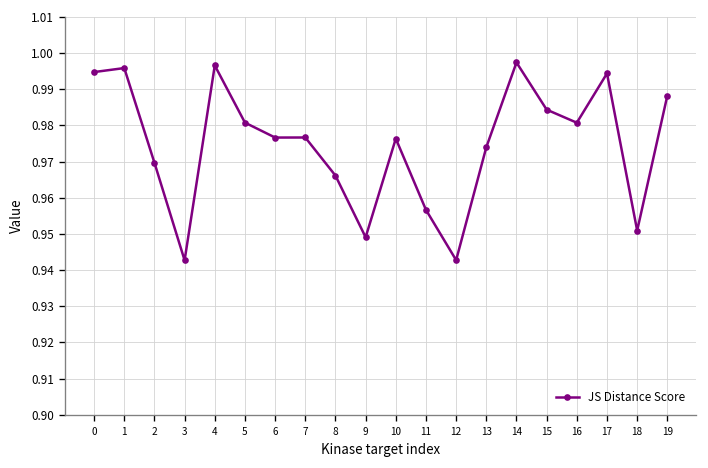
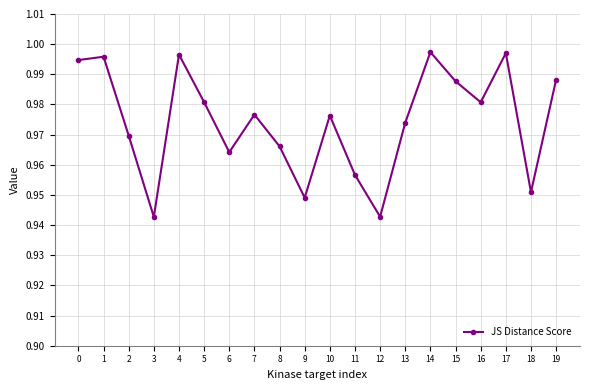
  {
    "0": 0.995,
    "1": 0.996,
    "2": 0.970,
    "3": 0.943,
    "4": 0.997,
    "5": 0.981,
-   "6": 0.977,
+   "6": 0.964,
    "7": 0.977,
    "8": 0.966,
    "9": 0.949,
    "10": 0.976,
    "11": 0.957,
    "12": 0.943,
    "13": 0.974,
    "14": 0.997,
-   "15": 0.984,
+   "15": 0.988,
    "16": 0.981,
-   "17": 0.994,
+   "17": 0.997,
    "18": 0.951,
    "19": 0.988
  }
